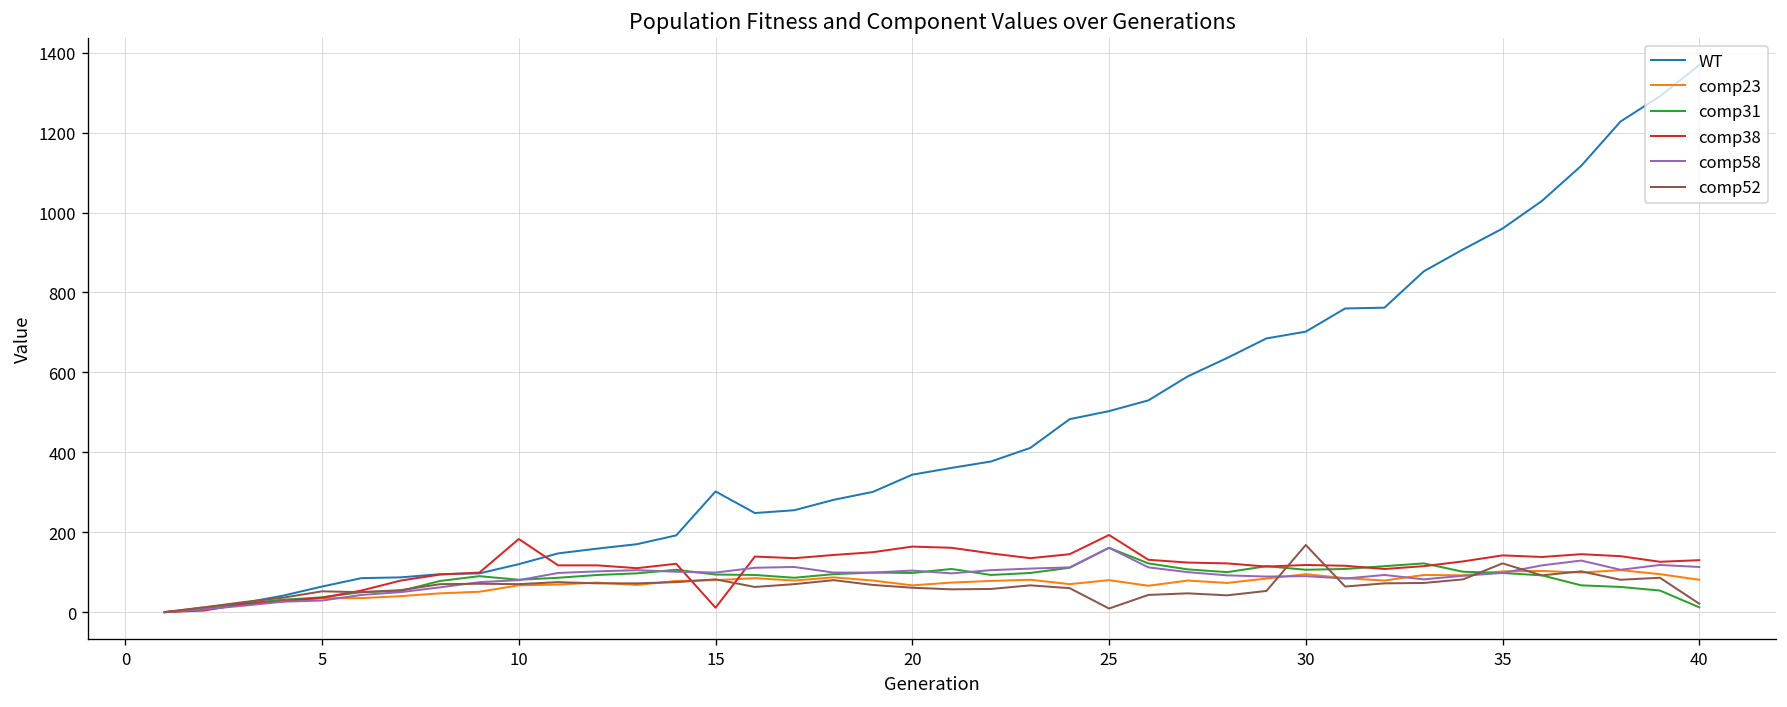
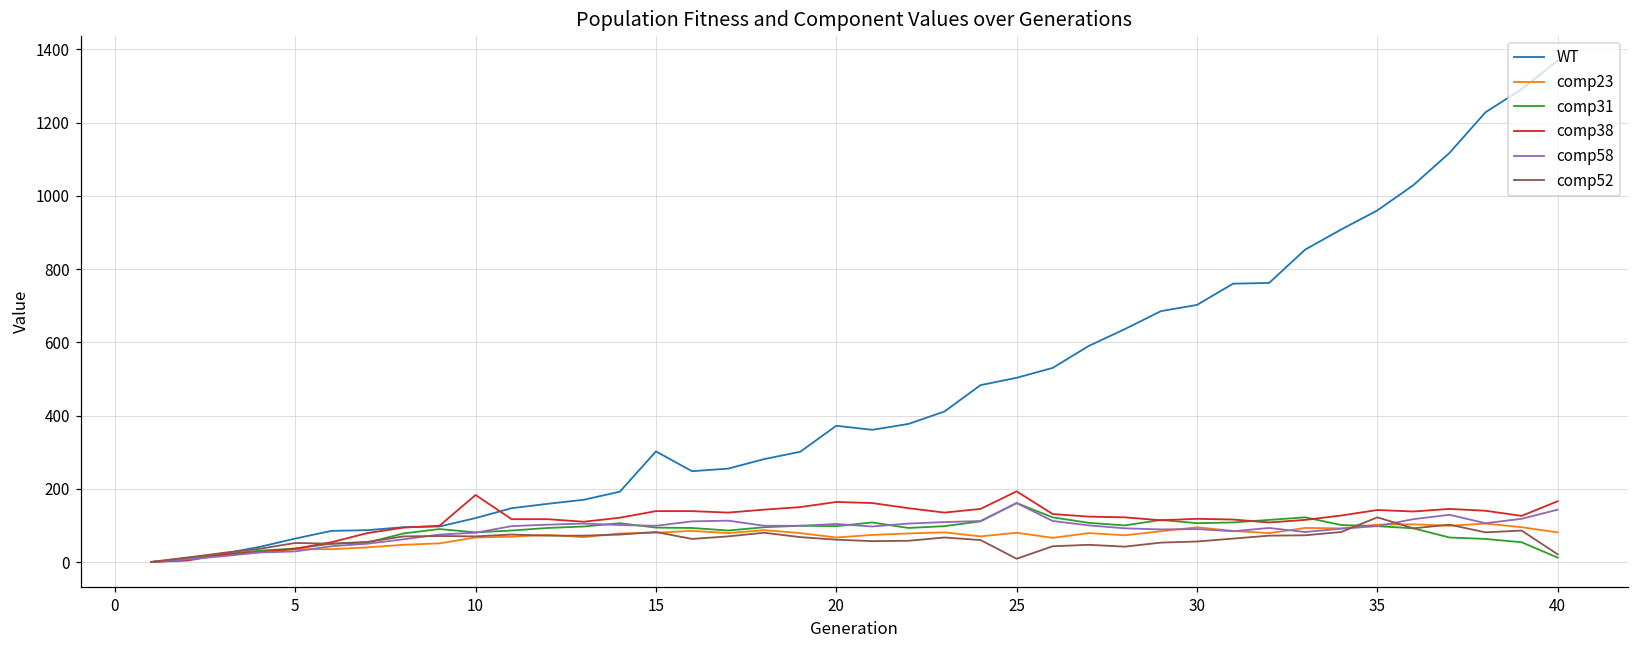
  {
    "WT": {
      "5": 60,
      "10": 120,
      "15": 300,
-     "20": 340,
+     "20": 370,
      "25": 500,
      "30": 700,
      "35": 960
    },
    "comp23": {
      "25": 80,
      "40": 80
    },
    "comp31": {
      "30": 110,
      "40": 10
    },
    "comp38": {
      "10": 180,
-     "15": 10,
+     "15": 140,
      "20": 160,
      "25": 190,
      "30": 120,
      "35": 140,
-     "40": 130
+     "40": 170
    },
    "comp58": {
-     "40": 110
+     "40": 140
    },
    "comp52": {
      "5": 50,
      "25": 10,
-     "30": 170,
+     "30": 60,
      "35": 120,
      "40": 20
    }
  }
